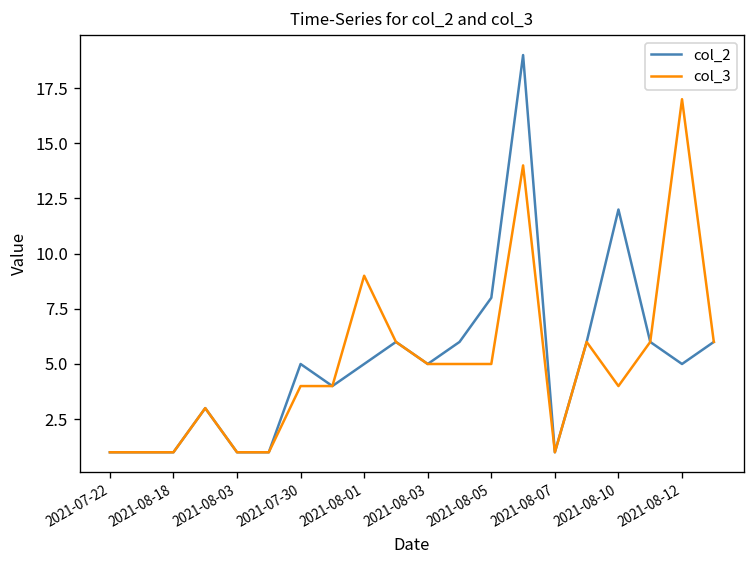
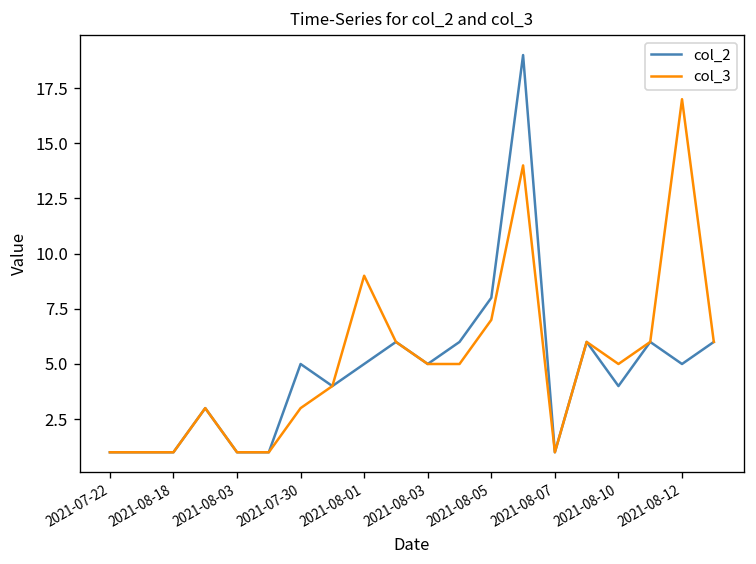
  {
    "col_2": {
      "2021-07-30": 5,
      "2021-08-01": 5,
      "2021-08-05": 8,
-     "2021-08-10": 12,
+     "2021-08-10": 4,
      "2021-08-12": 5
    },
    "col_3": {
-     "2021-07-30": 4,
+     "2021-07-30": 3,
      "2021-08-01": 9,
-     "2021-08-05": 5,
-     "2021-08-10": 4,
+     "2021-08-05": 7,
+     "2021-08-10": 5,
      "2021-08-12": 17
    }
  }
